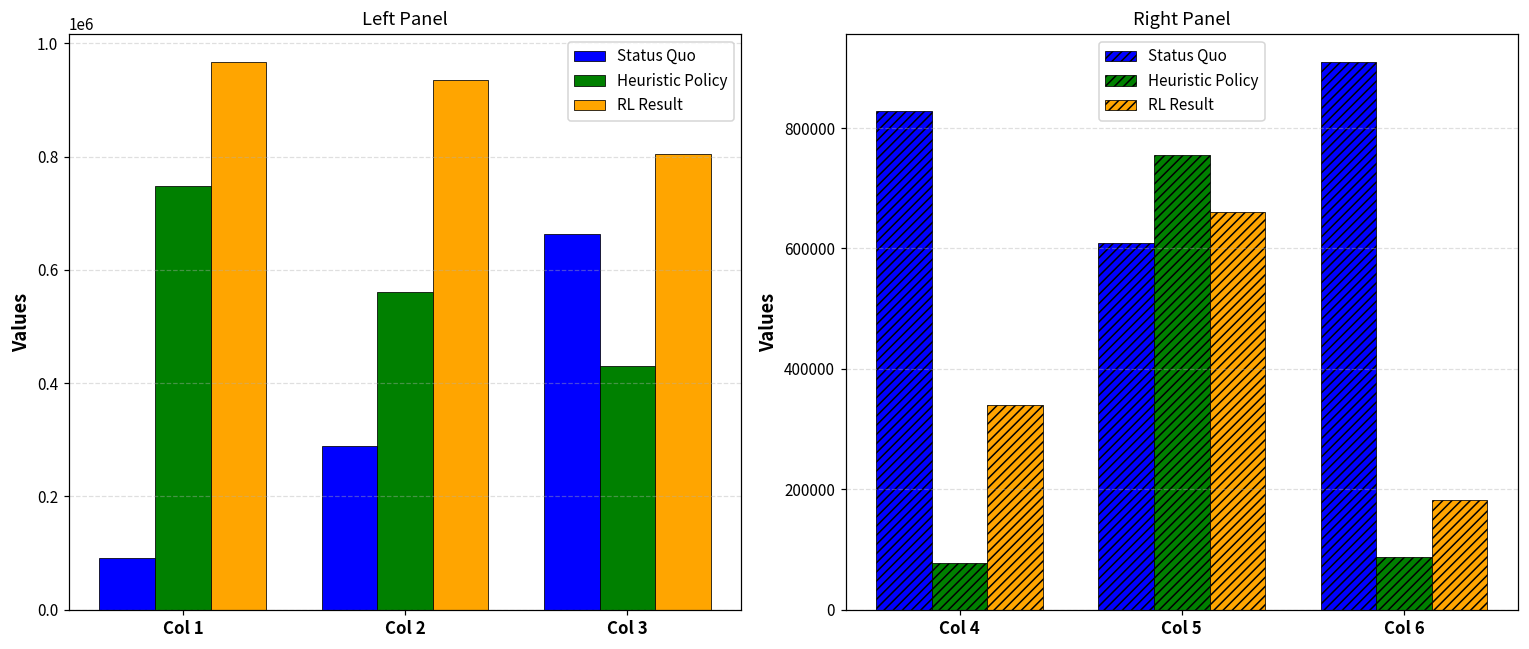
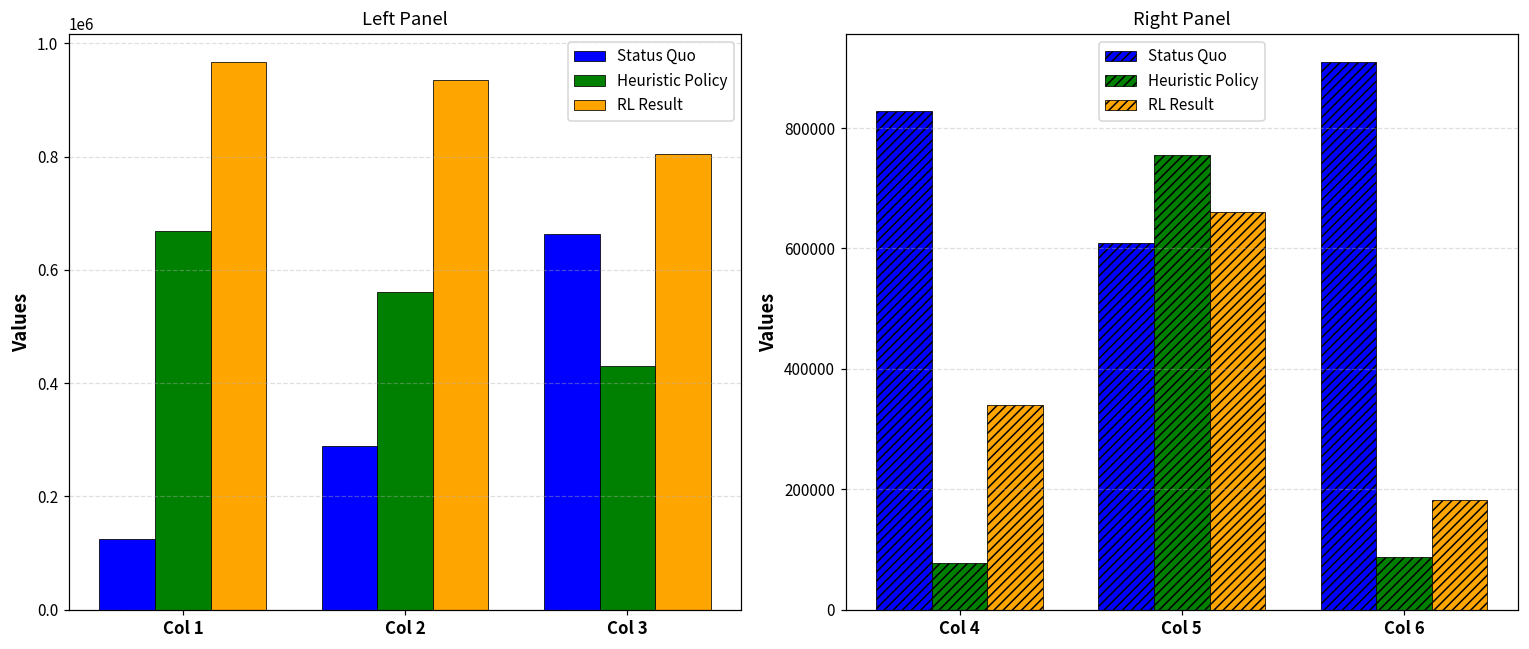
  {
    "Left Panel": {
      "Status Quo": {
-       "Col 1": 90000,
+       "Col 1": 120000,
        "Col 2": 290000,
        "Col 3": 660000
      },
      "Heuristic Policy": {
-       "Col 1": 750000,
+       "Col 1": 670000,
        "Col 2": 560000,
        "Col 3": 430000
      },
      "RL Result": {
        "Col 1": 970000,
        "Col 2": 940000,
        "Col 3": 810000
      }
    },
    "Right Panel": {
      "Status Quo": {
        "Col 4": 830000,
        "Col 5": 610000,
        "Col 6": 910000
      },
      "Heuristic Policy": {
        "Col 4": 80000,
        "Col 5": 750000,
        "Col 6": 90000
      },
      "RL Result": {
        "Col 4": 340000,
        "Col 5": 660000,
        "Col 6": 180000
      }
    }
  }
